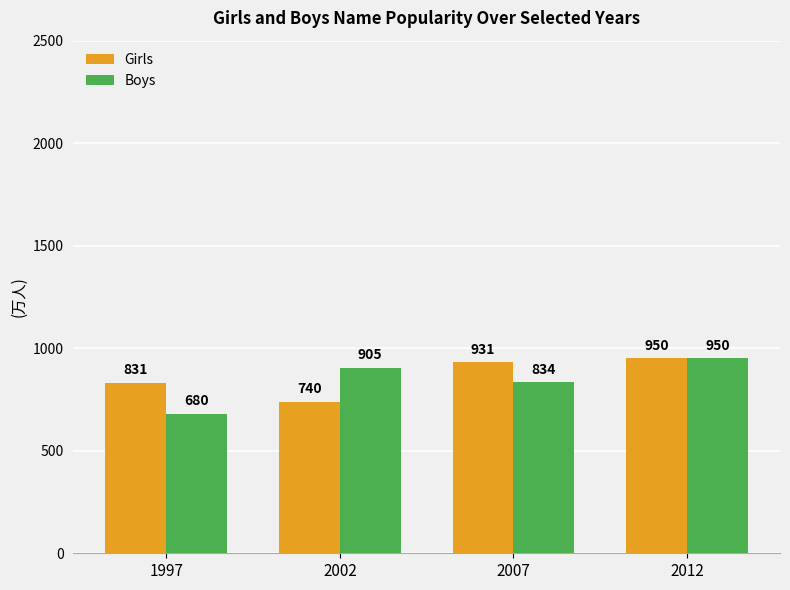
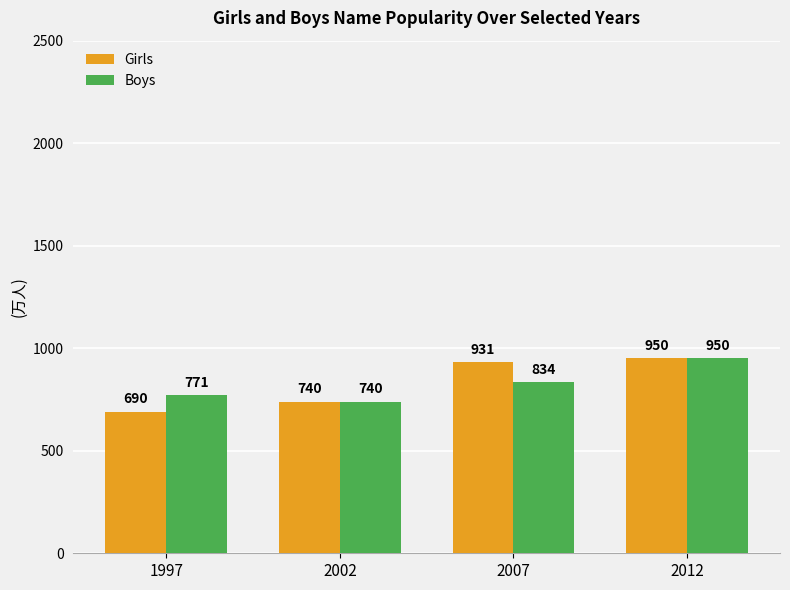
  {
    "Girls": {
-     "1997": 831,
+     "1997": 690,
      "2002": 740,
      "2007": 931,
      "2012": 950
    },
    "Boys": {
-     "1997": 680,
-     "2002": 905,
+     "1997": 771,
+     "2002": 740,
      "2007": 834,
      "2012": 950
    }
  }
